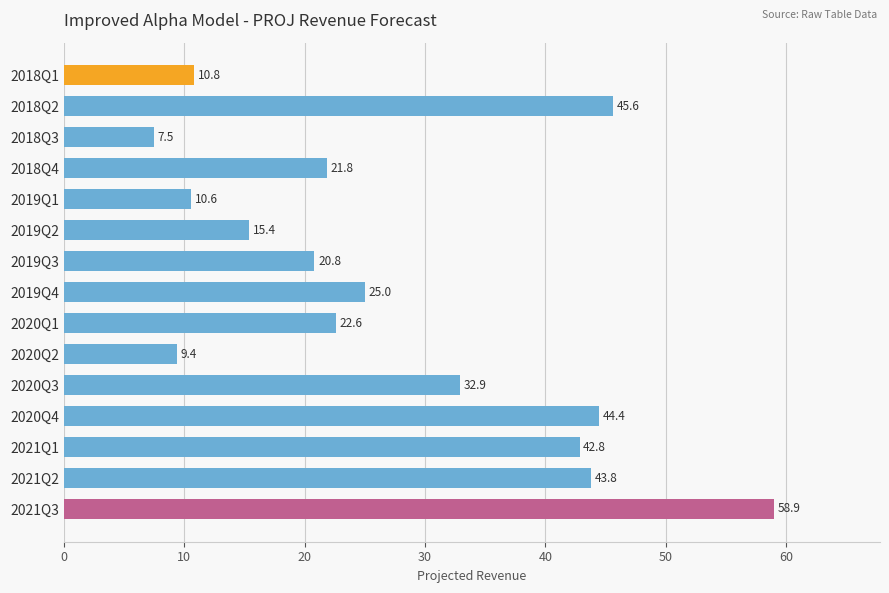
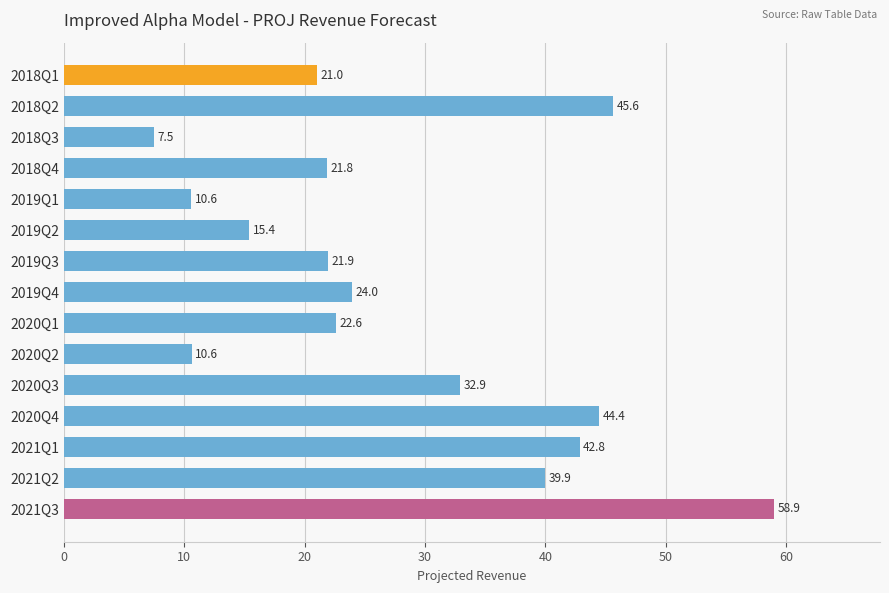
  {
-   "2018Q1": 10.8,
+   "2018Q1": 21.0,
    "2018Q2": 45.6,
    "2018Q3": 7.5,
    "2018Q4": 21.8,
    "2019Q1": 10.6,
    "2019Q2": 15.4,
-   "2019Q3": 20.8,
-   "2019Q4": 25.0,
+   "2019Q3": 21.9,
+   "2019Q4": 24.0,
    "2020Q1": 22.6,
-   "2020Q2": 9.4,
+   "2020Q2": 10.6,
    "2020Q3": 32.9,
    "2020Q4": 44.4,
    "2021Q1": 42.8,
-   "2021Q2": 43.8,
+   "2021Q2": 39.9,
    "2021Q3": 58.9
  }
